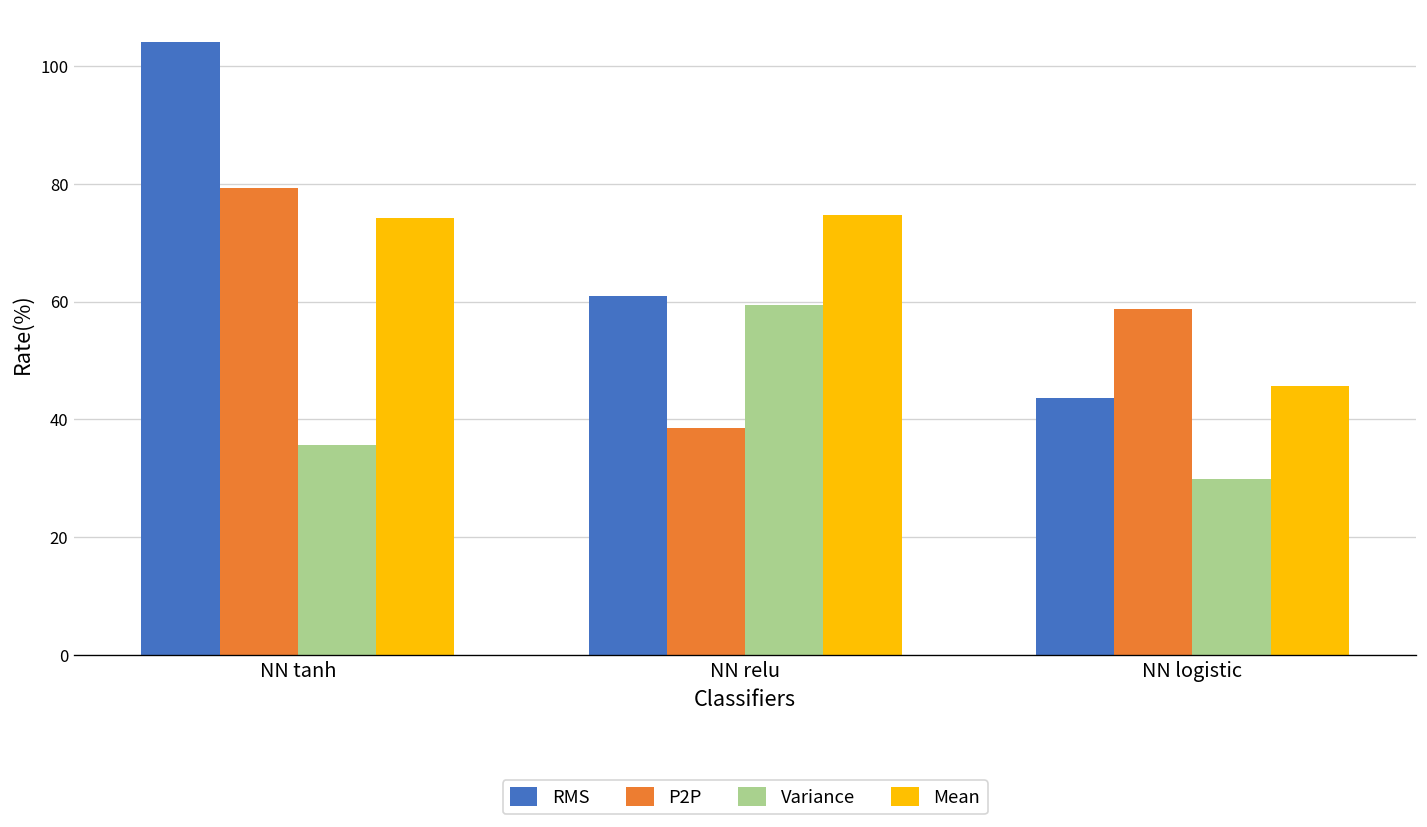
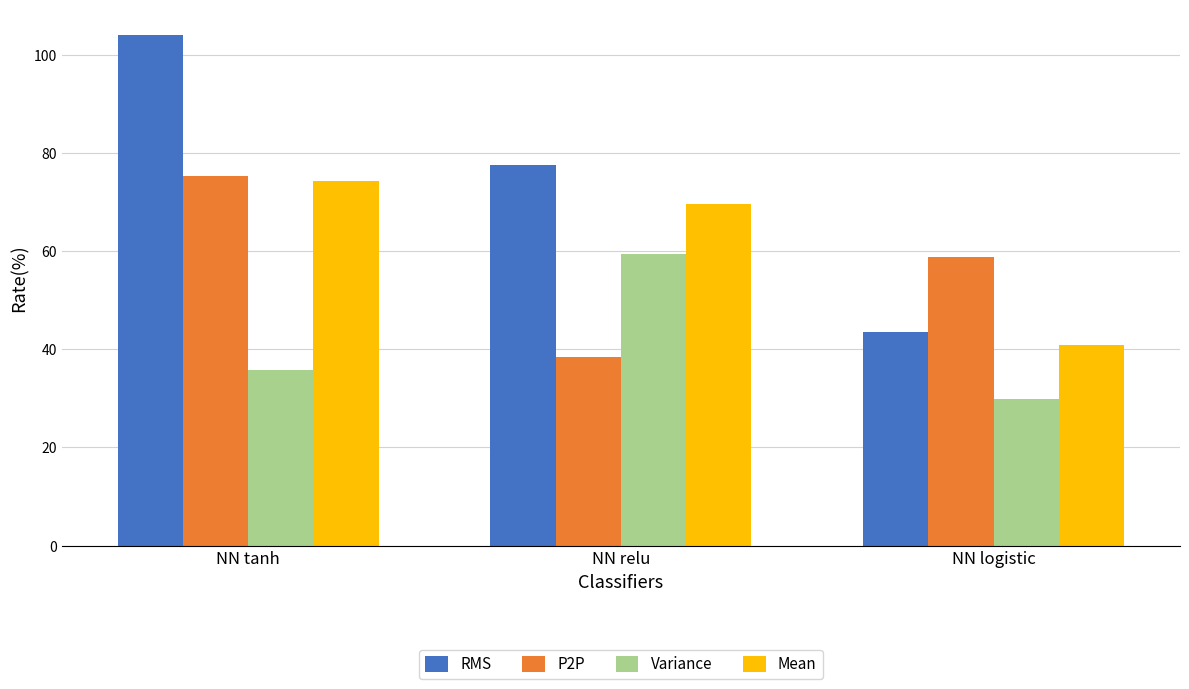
  {
    "RMS": {
      "NN tanh": 104,
-     "NN relu": 61,
+     "NN relu": 78,
      "NN logistic": 44
    },
    "P2P": {
-     "NN tanh": 79,
+     "NN tanh": 75,
      "NN relu": 38,
      "NN logistic": 59
    },
    "Variance": {
      "NN tanh": 36,
      "NN relu": 59,
      "NN logistic": 30
    },
    "Mean": {
      "NN tanh": 74,
-     "NN relu": 75,
-     "NN logistic": 46
+     "NN relu": 70,
+     "NN logistic": 41
    }
  }
